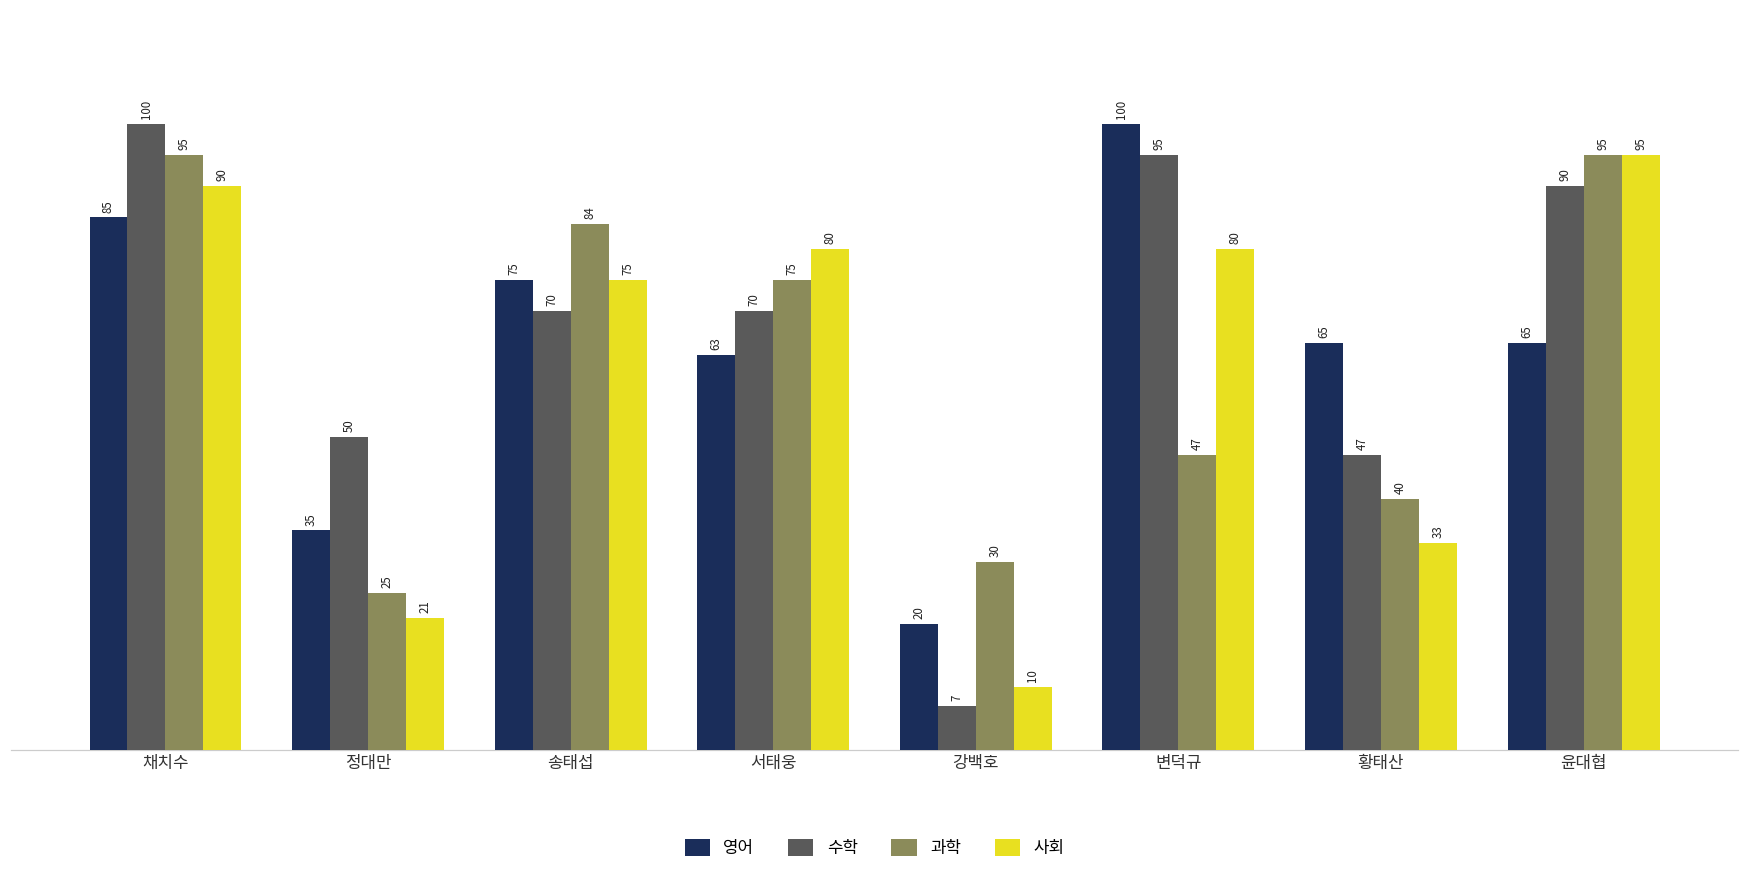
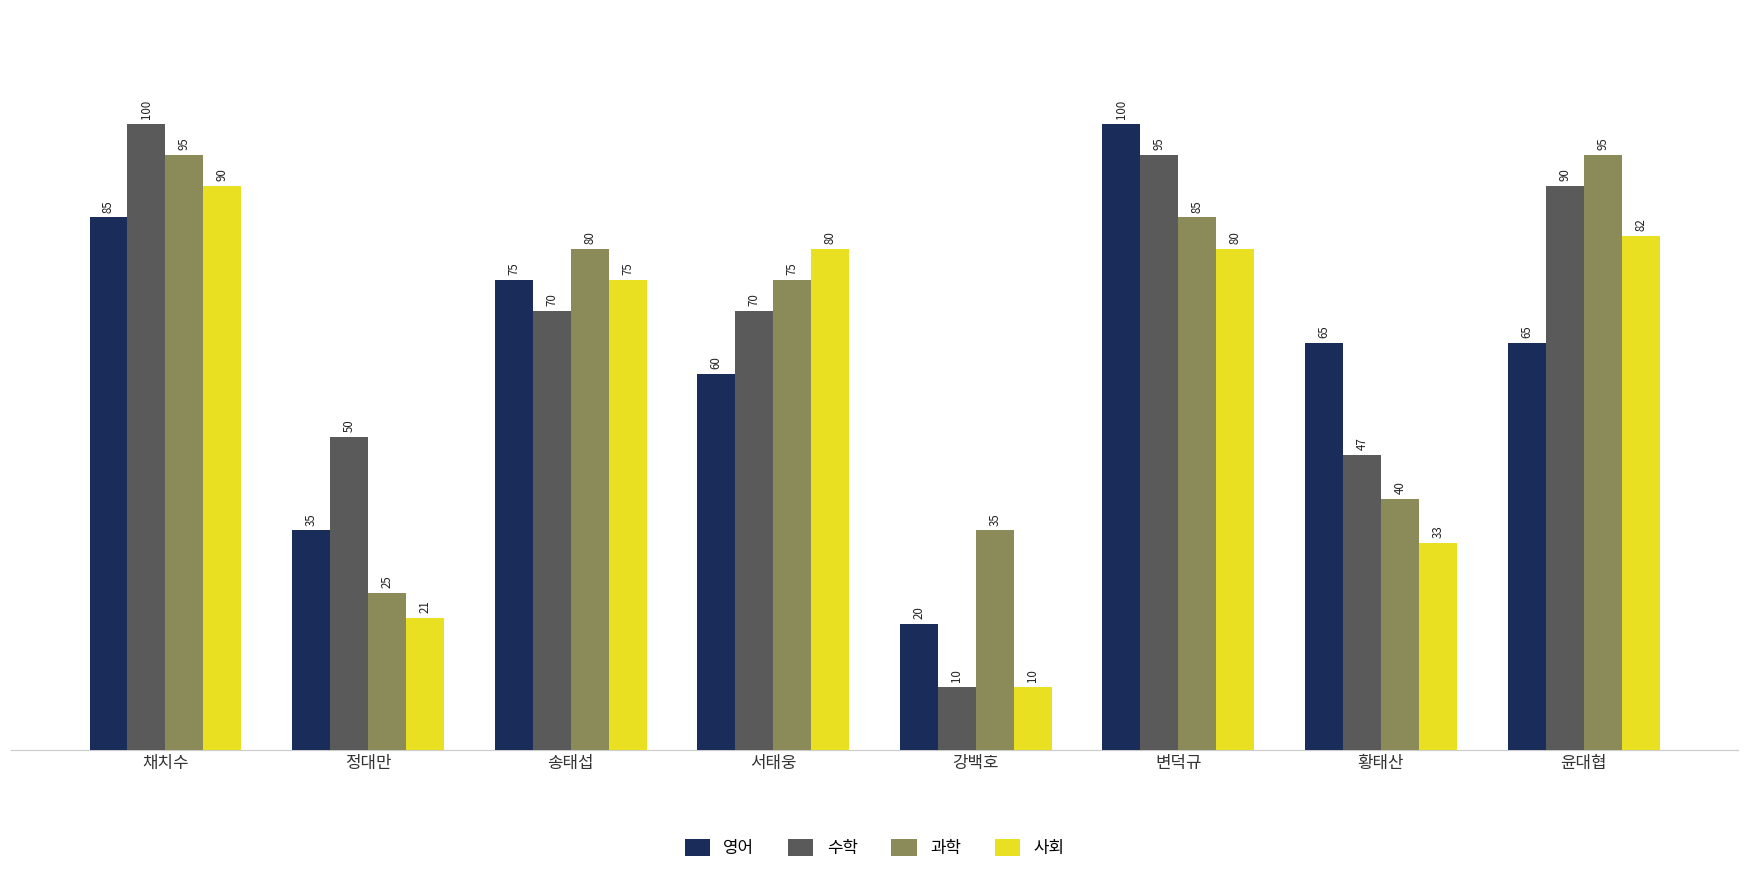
  {
    "영어": {
      "채치수": 85,
      "정대만": 35,
      "송태섭": 75,
-     "서태웅": 63,
+     "서태웅": 60,
      "강백호": 20,
      "변덕규": 100,
      "황태산": 65,
      "윤대협": 65
    },
    "수학": {
      "채치수": 100,
      "정대만": 50,
      "송태섭": 70,
      "서태웅": 70,
-     "강백호": 7,
+     "강백호": 10,
      "변덕규": 95,
      "황태산": 47,
      "윤대협": 90
    },
    "과학": {
      "채치수": 95,
      "정대만": 25,
-     "송태섭": 84,
+     "송태섭": 80,
      "서태웅": 75,
-     "강백호": 30,
-     "변덕규": 47,
+     "강백호": 35,
+     "변덕규": 85,
      "황태산": 40,
      "윤대협": 95
    },
    "사회": {
      "채치수": 90,
      "정대만": 21,
      "송태섭": 75,
      "서태웅": 80,
      "강백호": 10,
      "변덕규": 80,
      "황태산": 33,
-     "윤대협": 95
+     "윤대협": 82
    }
  }
